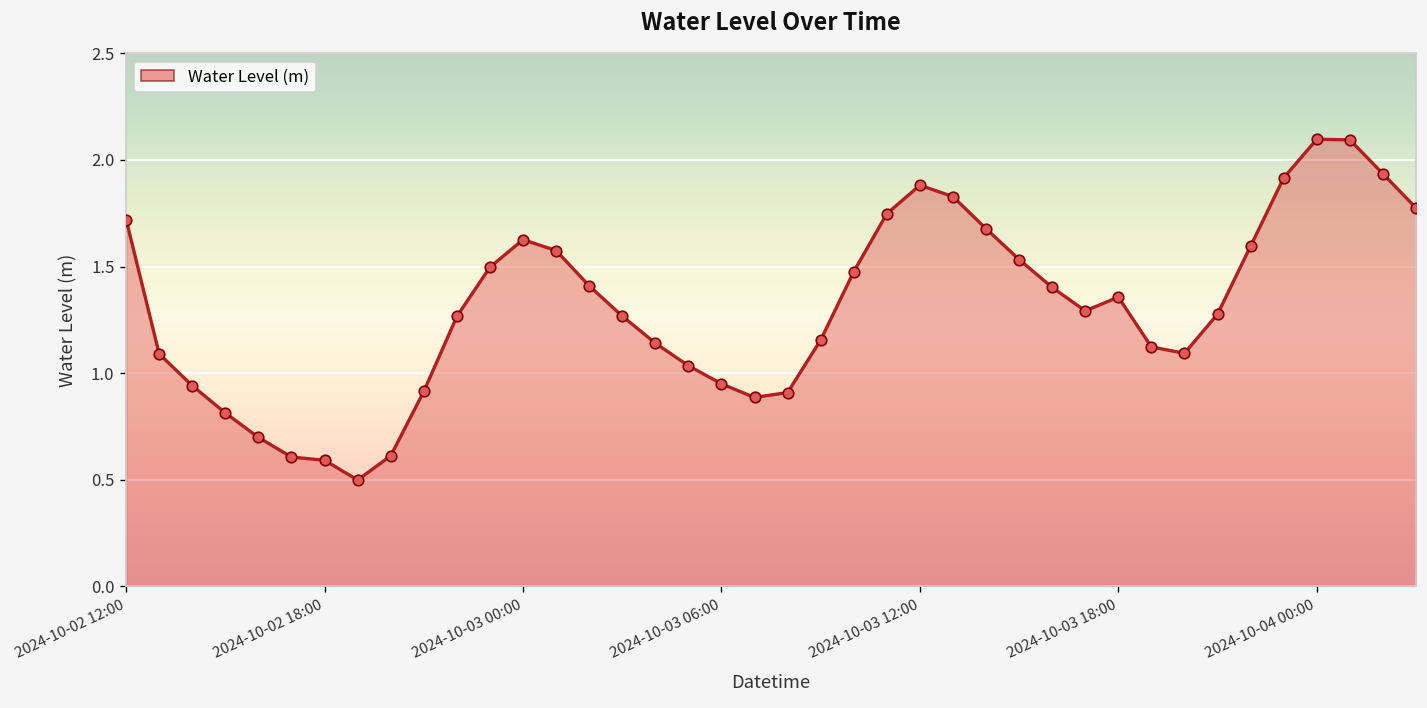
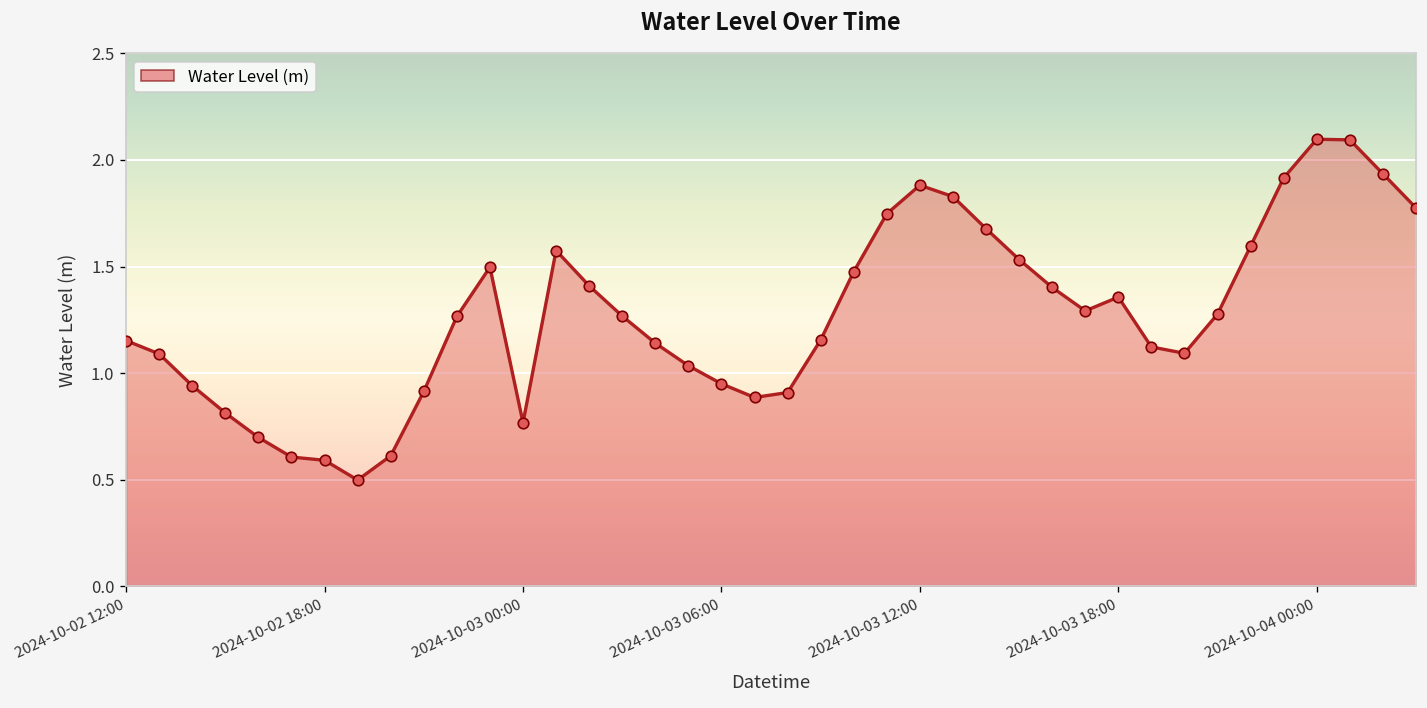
  {
-   "2024-10-02 12:00": 1.72,
+   "2024-10-02 12:00": 1.15,
    "2024-10-02 18:00": 0.59,
-   "2024-10-03 00:00": 1.63,
+   "2024-10-03 00:00": 0.77,
    "2024-10-03 06:00": 0.95,
    "2024-10-03 12:00": 1.88,
    "2024-10-03 18:00": 1.36,
    "2024-10-04 00:00": 2.10
  }
